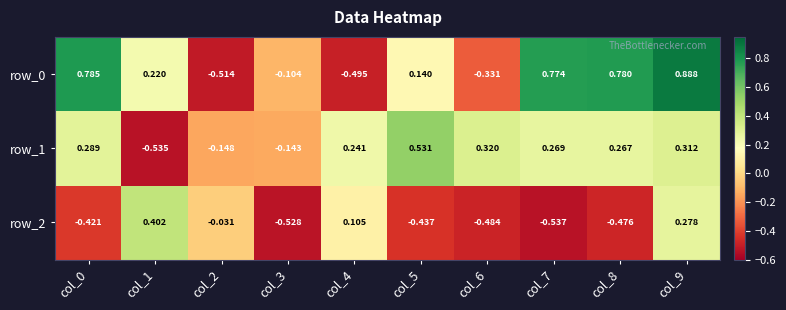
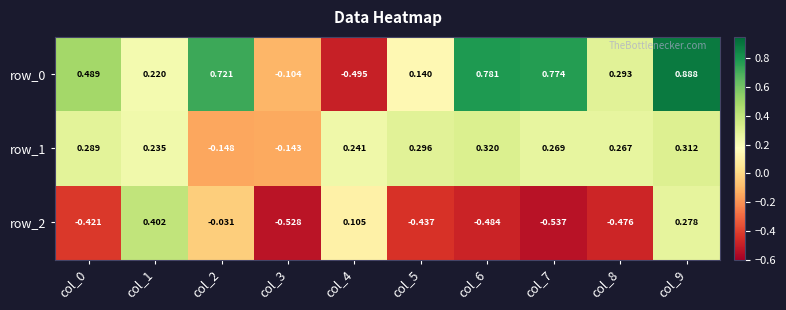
  {
    "row_0": {
-     "col_0": 0.785,
+     "col_0": 0.489,
      "col_1": 0.220,
-     "col_2": -0.514,
+     "col_2": 0.721,
      "col_3": -0.104,
      "col_4": -0.495,
      "col_5": 0.140,
-     "col_6": -0.331,
+     "col_6": 0.781,
      "col_7": 0.774,
-     "col_8": 0.780
+     "col_8": 0.293
    },
    "row_1": {
      "col_0": 0.289,
-     "col_1": -0.535,
+     "col_1": 0.235,
      "col_2": -0.148,
      "col_3": -0.143,
      "col_4": 0.241,
-     "col_5": 0.531,
+     "col_5": 0.296,
      "col_6": 0.320,
      "col_7": 0.269,
      "col_8": 0.267,
      "col_9": 0.312
    },
    "row_2": {
      "col_0": -0.421,
      "col_1": 0.402,
      "col_2": -0.031,
      "col_3": -0.528,
      "col_4": 0.105,
      "col_5": -0.437,
      "col_6": -0.484,
      "col_7": -0.537,
      "col_8": -0.476,
      "col_9": 0.278
    }
  }
